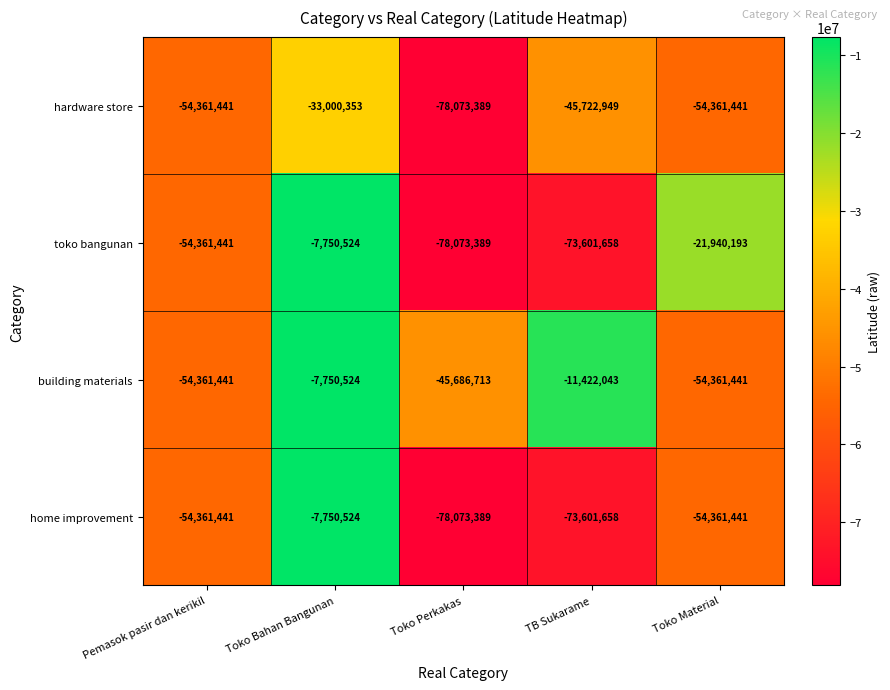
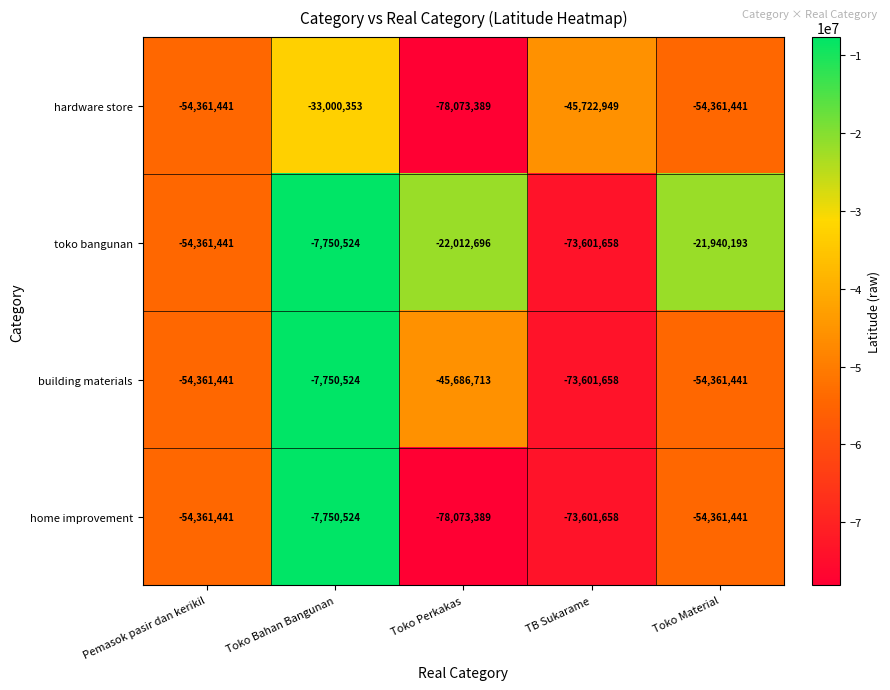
  {
    "hardware store": {
      "Pemasok pasir dan kerikil": "-54,361,441",
      "Toko Bahan Bangunan": "-33,000,353",
      "Toko Perkakas": "-78,073,389",
      "TB Sukarame": "-45,722,949",
      "Toko Material": "-54,361,441"
    },
    "toko bangunan": {
      "Pemasok pasir dan kerikil": "-54,361,441",
      "Toko Bahan Bangunan": "-7,750,524",
-     "Toko Perkakas": "-78,073,389",
+     "Toko Perkakas": "-22,012,696",
      "TB Sukarame": "-73,601,658",
      "Toko Material": "-21,940,193"
    },
    "building materials": {
      "Pemasok pasir dan kerikil": "-54,361,441",
      "Toko Bahan Bangunan": "-7,750,524",
      "Toko Perkakas": "-45,686,713",
-     "TB Sukarame": "-11,422,043",
+     "TB Sukarame": "-73,601,658",
      "Toko Material": "-54,361,441"
    },
    "home improvement": {
      "Pemasok pasir dan kerikil": "-54,361,441",
      "Toko Bahan Bangunan": "-7,750,524",
      "Toko Perkakas": "-78,073,389",
      "TB Sukarame": "-73,601,658",
      "Toko Material": "-54,361,441"
    }
  }
